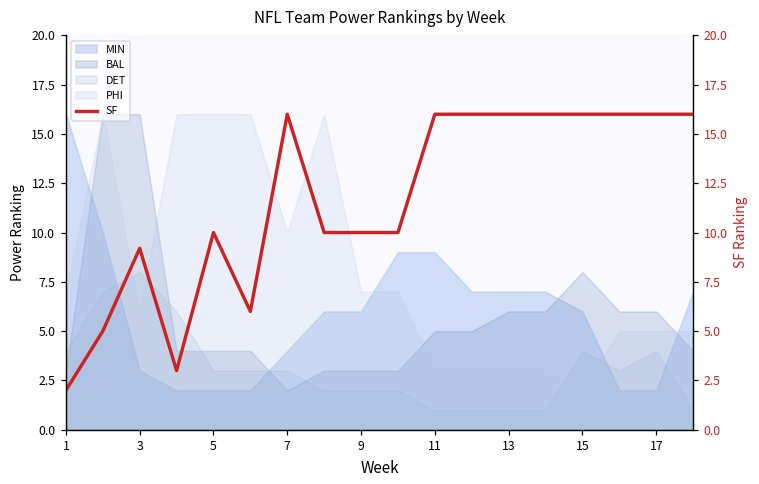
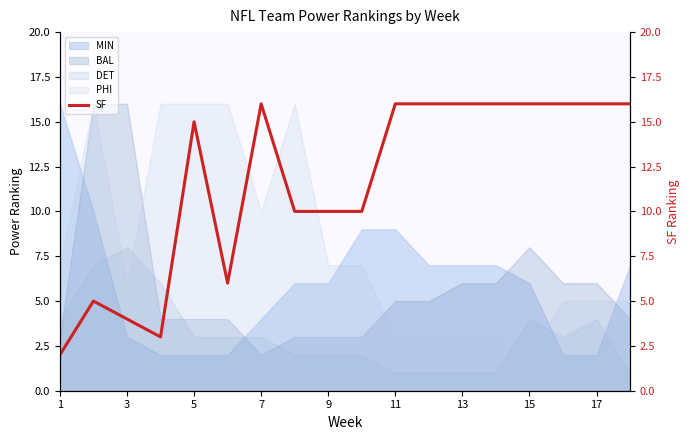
  {
    "SF": {
      "1": 2.0,
-     "3": 9.2,
-     "5": 10,
+     "3": 4.0,
+     "5": 15,
      "7": 16.0,
      "9": 10.0,
      "11": 16.0,
      "13": 16.0,
      "15": 16.0,
      "17": 16.0
    }
  }
